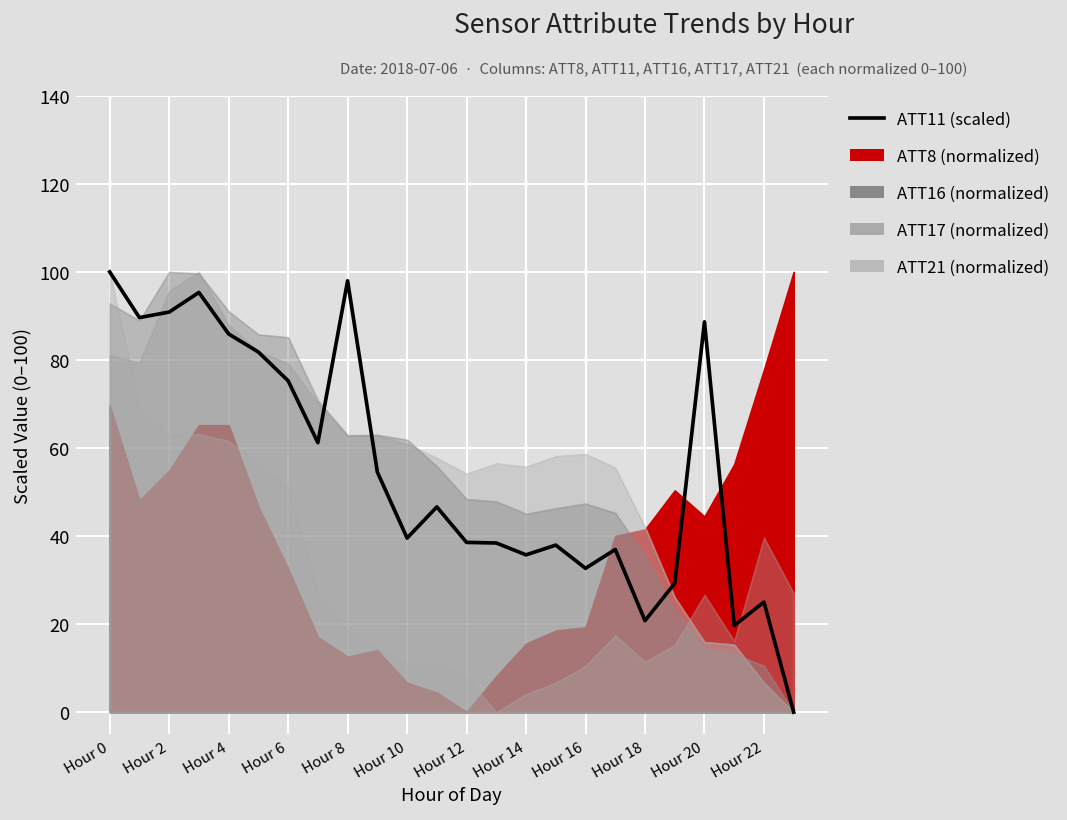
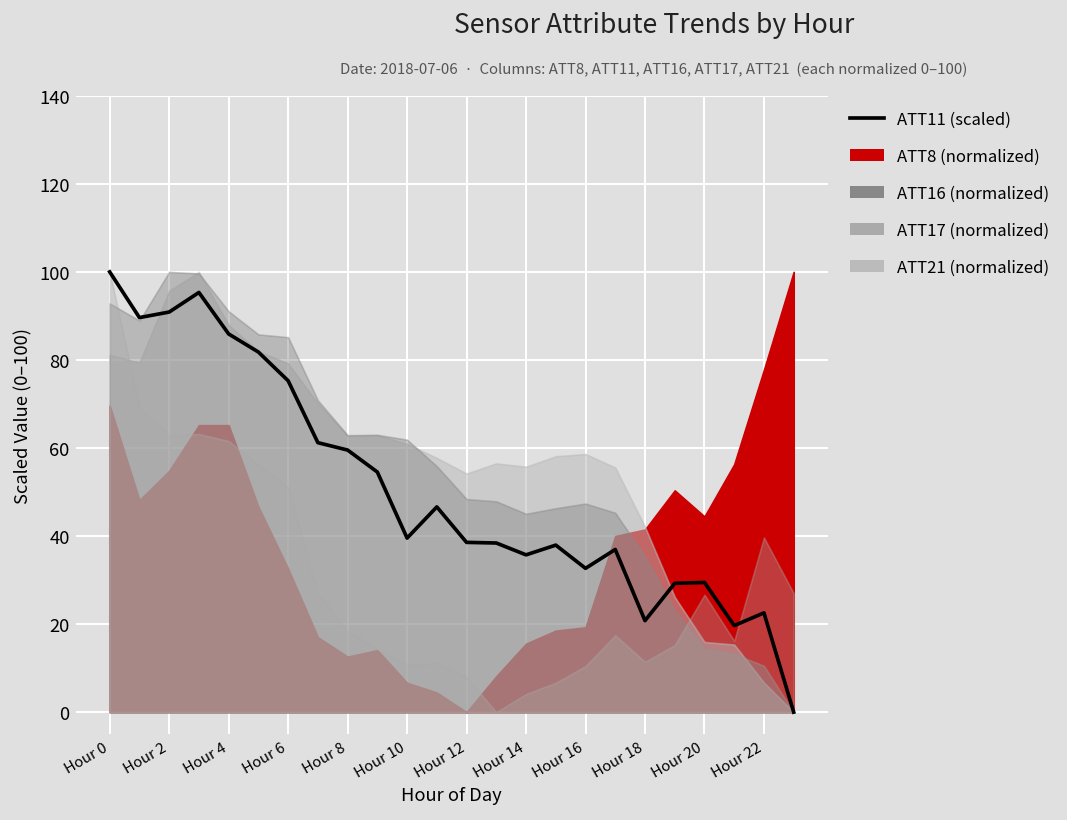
  {
    "ATT11 (scaled)": {
      "Hour 2": 91,
      "Hour 4": 86,
      "Hour 6": 75,
-     "Hour 8": 98,
+     "Hour 8": 60,
      "Hour 10": 40,
      "Hour 12": 39,
      "Hour 14": 36,
      "Hour 16": 33,
      "Hour 18": 21,
-     "Hour 20": 89,
-     "Hour 22": 25
+     "Hour 20": 29,
+     "Hour 22": 23
    }
  }
